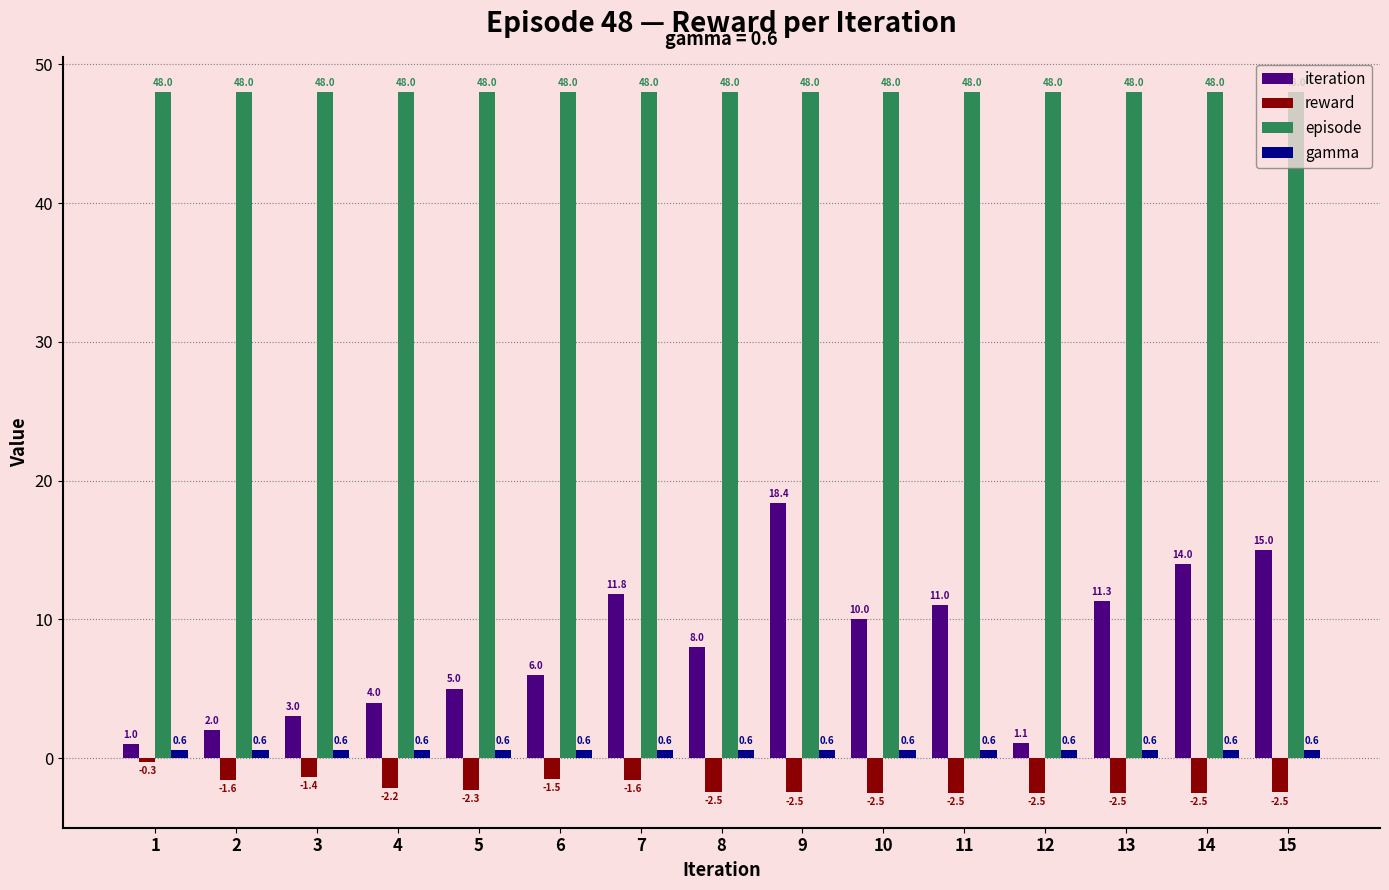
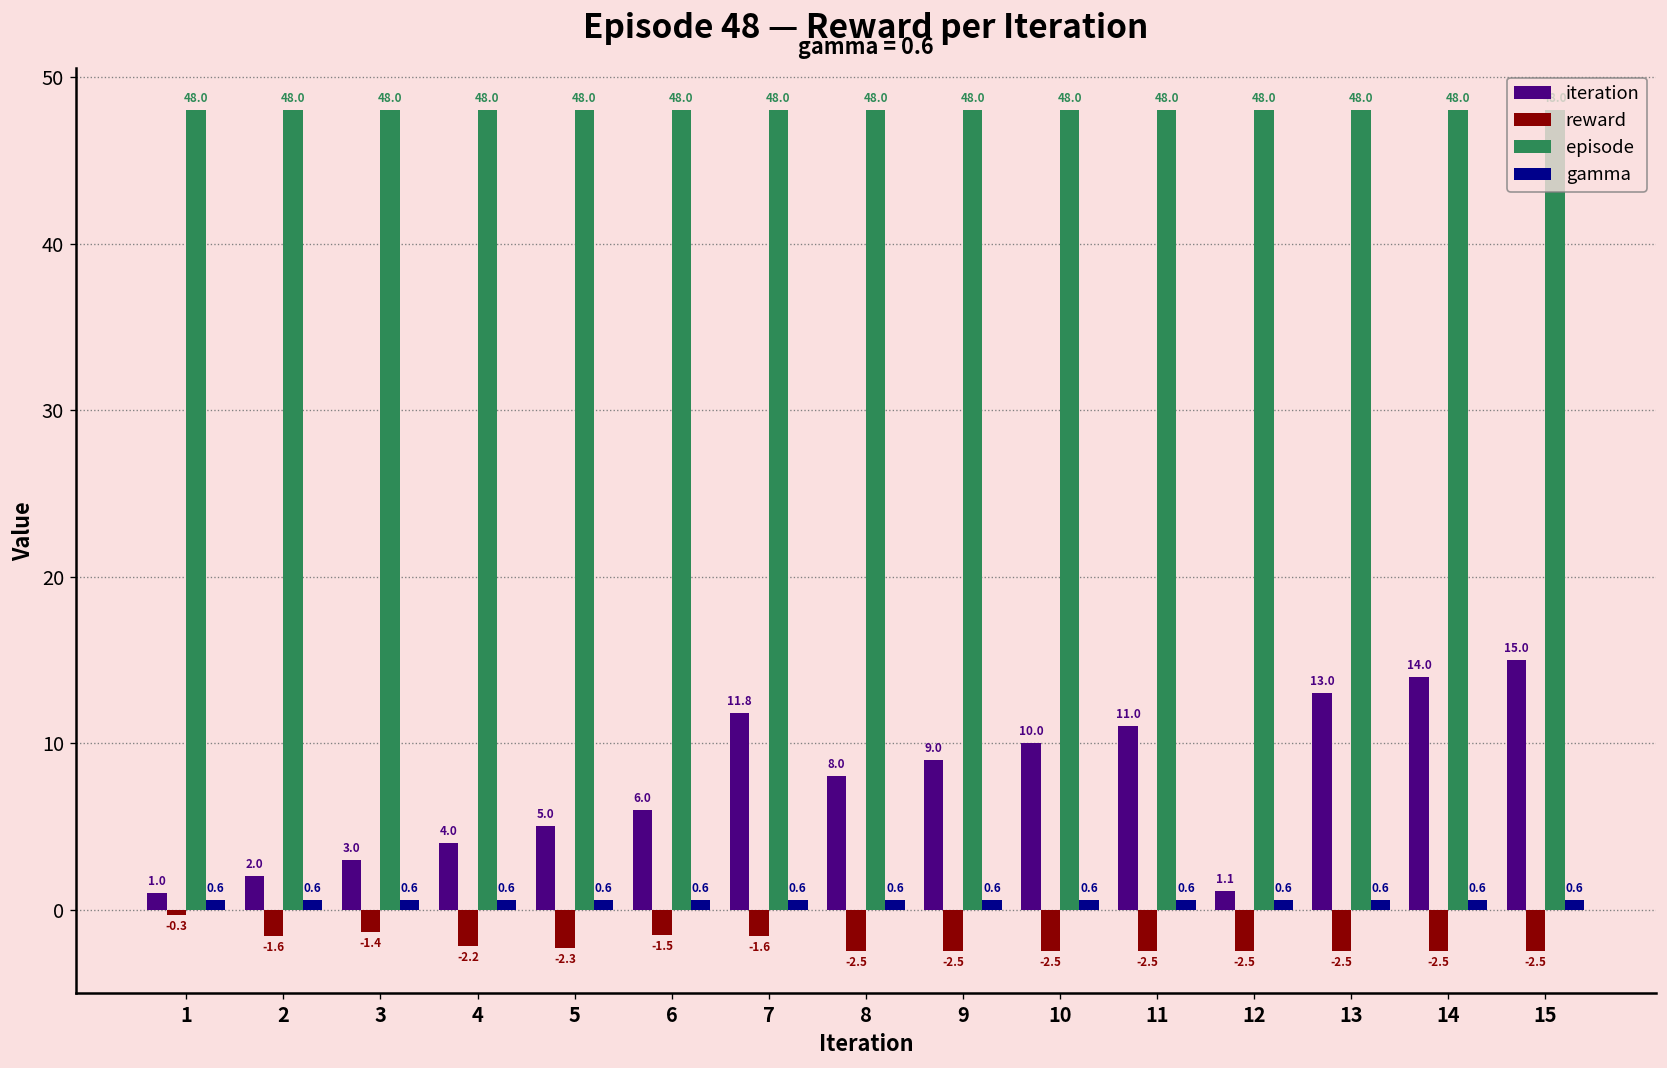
  {
    "iteration": {
      "1": 1.0,
      "2": 2.0,
      "3": 3.0,
      "4": 4.0,
      "5": 5.0,
      "6": 6.0,
      "7": 11.8,
      "8": 8.0,
-     "9": 18.4,
+     "9": 9.0,
      "10": 10.0,
      "11": 11.0,
      "12": 1.1,
-     "13": 11.3,
+     "13": 13.0,
      "14": 14.0,
      "15": 15.0
    },
    "reward": {
      "1": -0.3,
      "2": -1.6,
      "3": -1.4,
      "4": -2.2,
      "5": -2.3,
      "6": -1.5,
      "7": -1.6,
      "8": -2.5,
      "9": -2.5,
      "10": -2.5,
      "11": -2.5,
      "12": -2.5,
      "13": -2.5,
      "14": -2.5,
      "15": -2.5
    },
    "episode": {
      "1": 48.0,
      "2": 48.0,
      "3": 48.0,
      "4": 48.0,
      "5": 48.0,
      "6": 48.0,
      "7": 48.0,
      "8": 48.0,
      "9": 48.0,
      "10": 48.0,
      "11": 48.0,
      "12": 48.0,
      "13": 48.0,
      "14": 48.0
    },
    "gamma": {
      "1": 0.6,
      "2": 0.6,
      "3": 0.6,
      "4": 0.6,
      "5": 0.6,
      "6": 0.6,
      "7": 0.6,
      "8": 0.6,
      "9": 0.6,
      "10": 0.6,
      "11": 0.6,
      "12": 0.6,
      "13": 0.6,
      "14": 0.6,
      "15": 0.6
    }
  }
